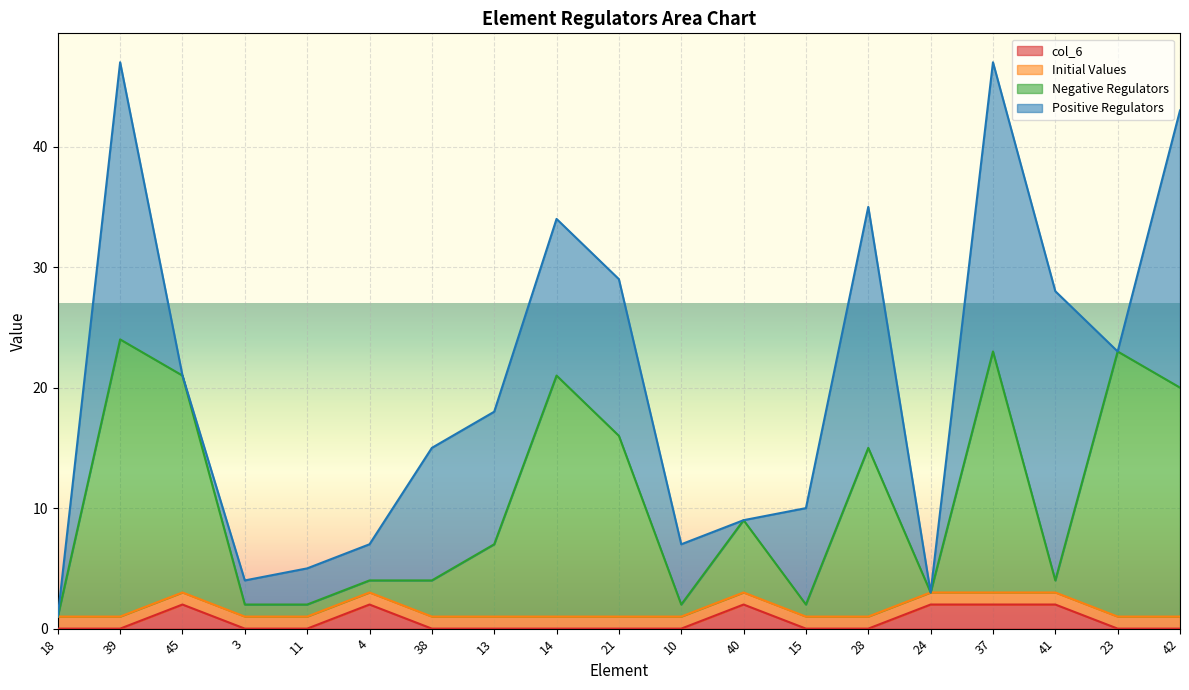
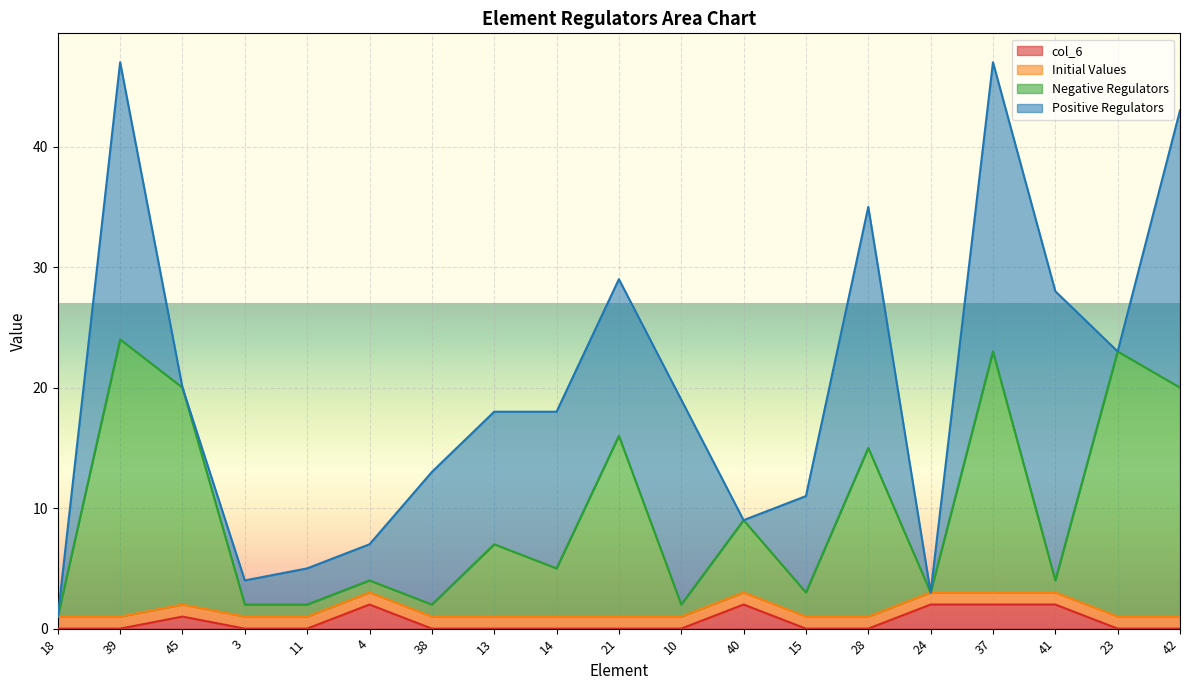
  {
    "col_6": {
      "18": 0,
      "39": 0,
-     "45": 2,
+     "45": 1,
      "3": 0,
      "11": 0,
      "4": 2,
      "38": 0,
      "13": 0,
      "14": 0,
      "21": 0,
      "10": 0,
      "40": 2,
      "15": 0,
      "28": 0,
      "24": 2,
      "37": 2,
      "41": 2,
      "23": 0,
      "42": 0
    },
    "Initial Values": {
      "39": 1,
      "3": 1,
      "11": 1,
      "4": 3,
      "38": 1,
      "13": 1,
      "14": 1,
      "21": 1,
      "10": 1,
      "40": 3,
      "15": 1,
      "28": 1,
      "37": 3,
      "41": 3,
      "23": 1,
      "42": 1
    },
    "Negative Regulators": {
      "39": 23,
      "3": 1,
      "11": 1,
      "4": 1,
-     "38": 3,
+     "38": 1,
      "13": 6,
-     "14": 20,
+     "14": 4,
      "21": 15,
      "10": 1,
-     "15": 1,
+     "15": 2,
      "28": 14,
      "37": 20,
      "41": 1,
      "42": 19
    },
    "Positive Regulators": {
      "39": 23,
      "3": 2,
      "11": 3,
      "4": 3,
      "38": 11,
      "13": 11,
      "14": 13,
      "21": 13,
-     "10": 5,
+     "10": 17,
      "15": 8,
      "28": 20,
      "37": 24,
      "41": 24,
      "42": 23
    }
  }
